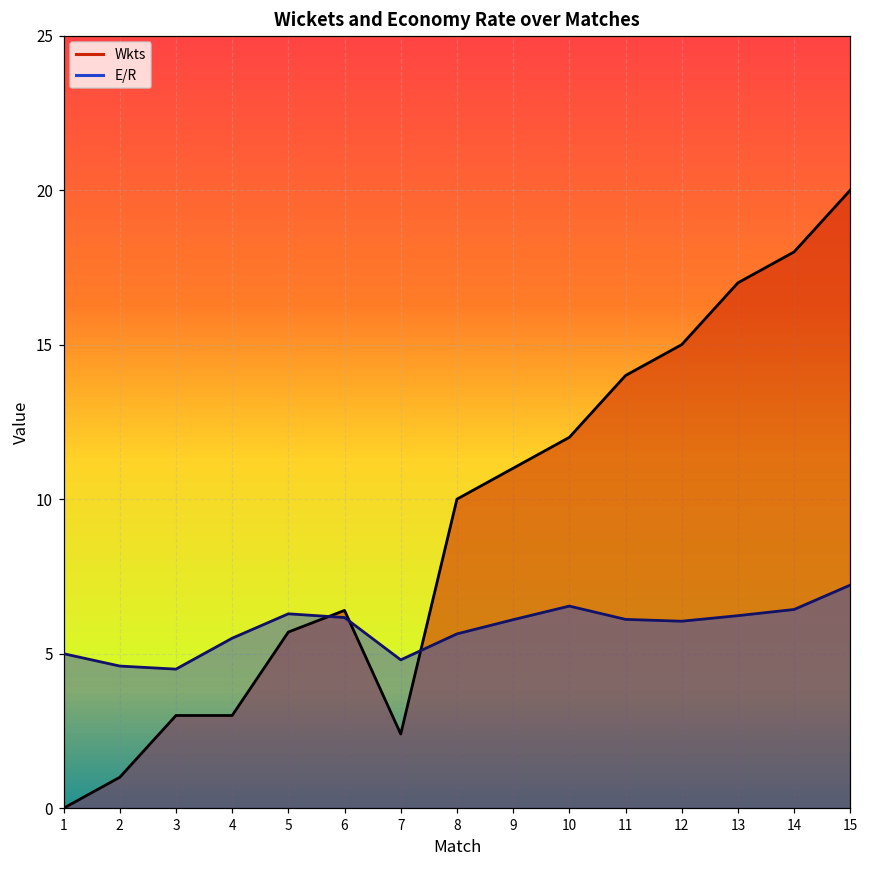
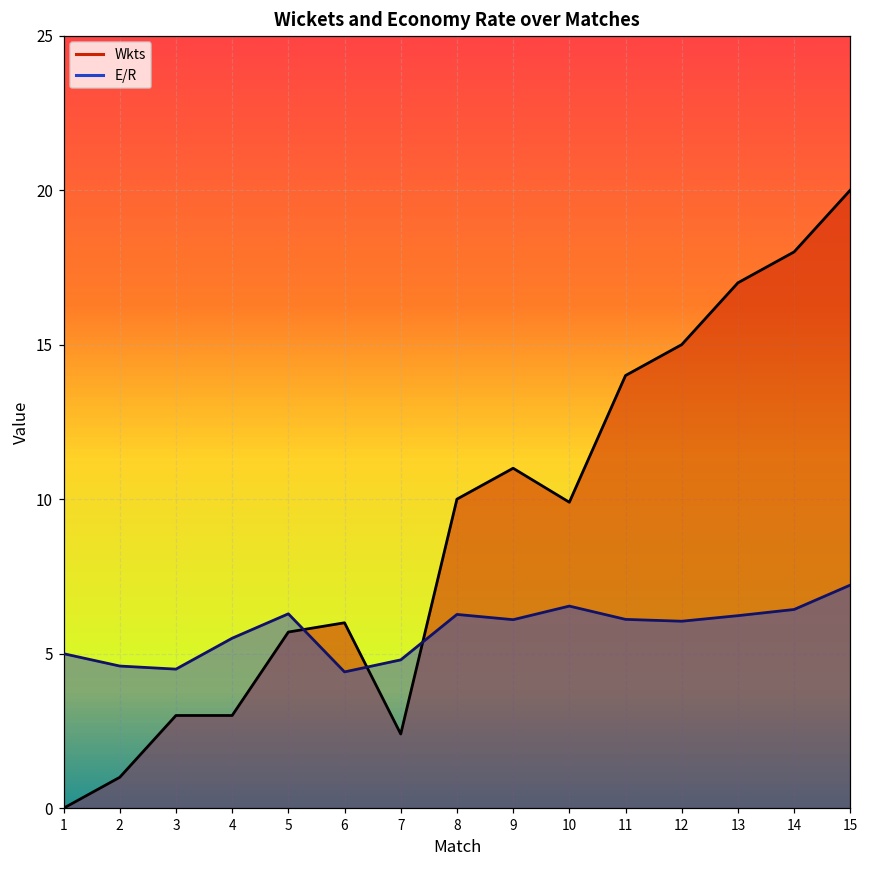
  {
    "Wkts": {
      "1": 0.0,
      "2": 1.0,
      "3": 3.0,
      "4": 3.0,
      "5": 5.7,
-     "6": 6.4,
+     "6": 6.0,
      "7": 2.4,
      "8": 10.0,
      "9": 11.0,
-     "10": 12.0,
+     "10": 9.9,
      "11": 14.0,
      "12": 15.0,
      "13": 17.0,
      "14": 18.0,
      "15": 20.0
    },
    "E/R": {
      "1": 5.0,
      "2": 4.6,
      "3": 4.5,
      "4": 5.5,
      "5": 6.3,
-     "6": 6.2,
+     "6": 4.4,
      "7": 4.8,
-     "8": 5.6,
+     "8": 6.3,
      "9": 6.1,
      "10": 6.5,
      "11": 6.1,
      "12": 6.1,
      "13": 6.2,
      "14": 6.4,
      "15": 7.2
    }
  }
